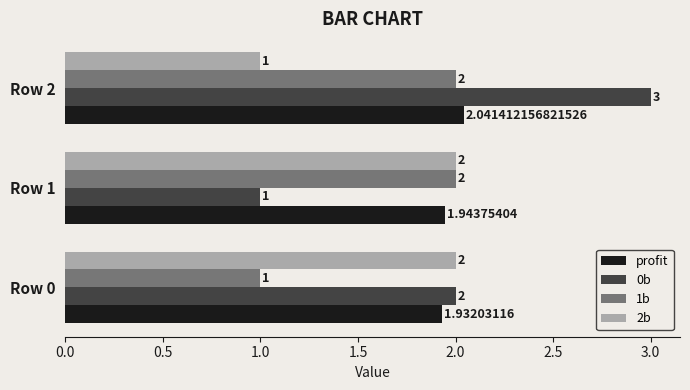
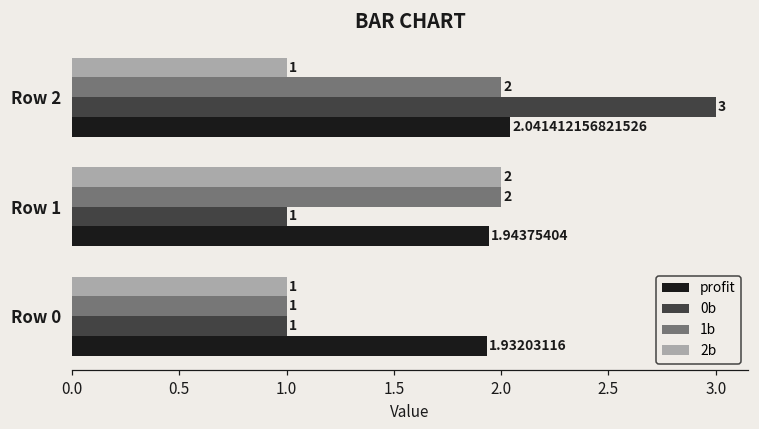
  {
    "profit": {
      "Row 2": 2.041412156821526,
      "Row 1": 1.94375404,
      "Row 0": 1.93203116
    },
    "0b": {
      "Row 2": 3,
      "Row 1": 1,
-     "Row 0": 2
+     "Row 0": 1
    },
    "1b": {
      "Row 2": 2,
      "Row 1": 2,
      "Row 0": 1
    },
    "2b": {
      "Row 2": 1,
      "Row 1": 2,
-     "Row 0": 2
+     "Row 0": 1
    }
  }
